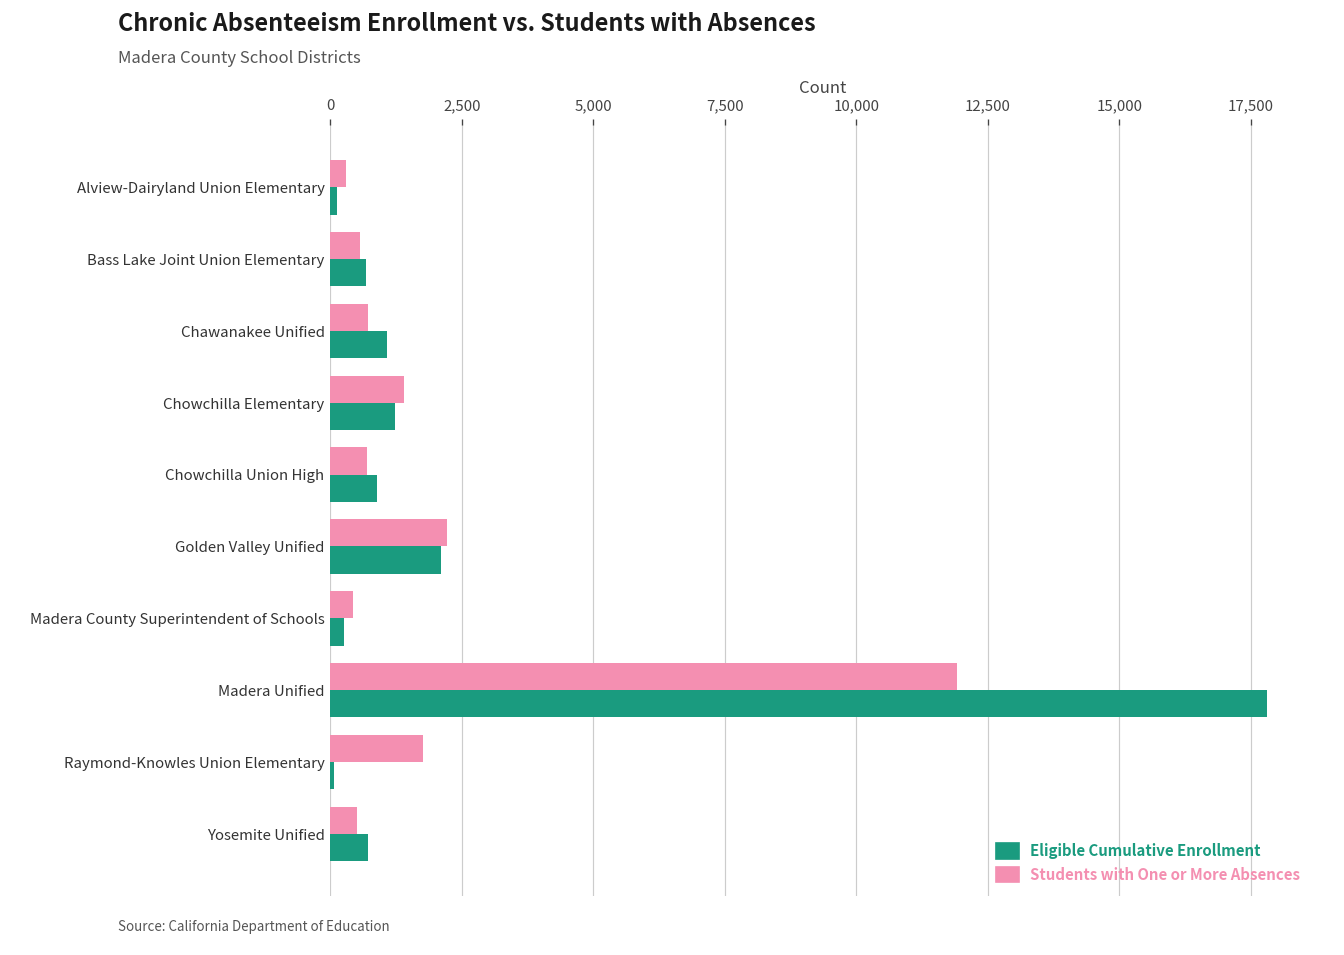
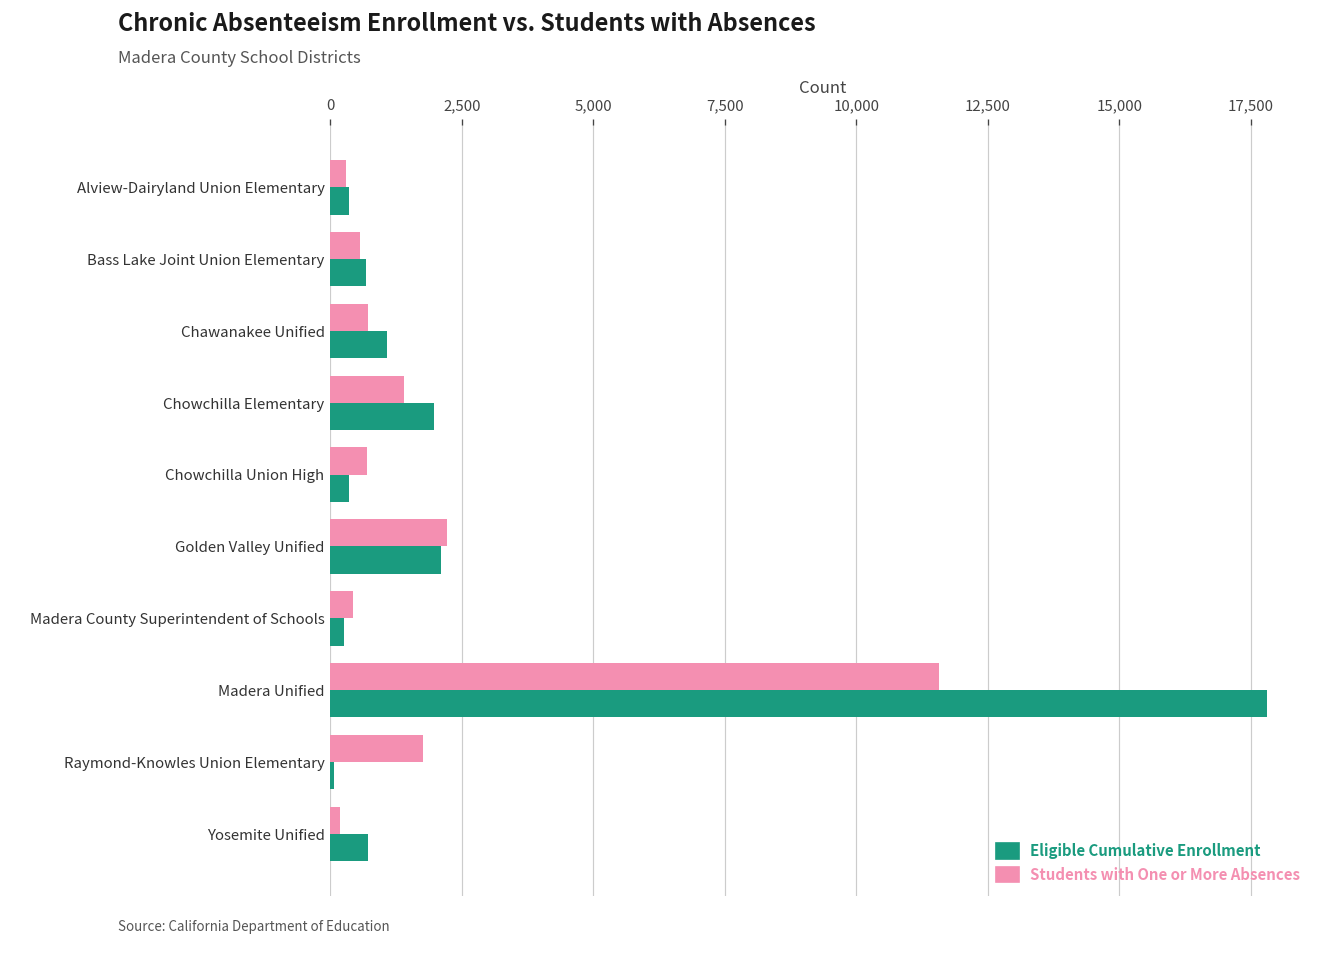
  {
    "Eligible Cumulative Enrollment": {
-     "Alview-Dairyland Union Elementary": "100",
+     "Alview-Dairyland Union Elementary": "300",
      "Bass Lake Joint Union Elementary": "700",
      "Chawanakee Unified": "1,100",
-     "Chowchilla Elementary": "1,200",
-     "Chowchilla Union High": "900",
+     "Chowchilla Elementary": "2,000",
+     "Chowchilla Union High": "400",
      "Golden Valley Unified": "2,100",
      "Madera County Superintendent of Schools": "300",
      "Madera Unified": "17,800",
      "Raymond-Knowles Union Elementary": "100",
      "Yosemite Unified": "700"
    },
    "Students with One or More Absences": {
      "Alview-Dairyland Union Elementary": "300",
      "Bass Lake Joint Union Elementary": "600",
      "Chawanakee Unified": "700",
      "Chowchilla Elementary": "1,400",
      "Chowchilla Union High": "700",
      "Golden Valley Unified": "2,200",
      "Madera County Superintendent of Schools": "400",
-     "Madera Unified": "11,900",
+     "Madera Unified": "11,600",
      "Raymond-Knowles Union Elementary": "1,800",
-     "Yosemite Unified": "500"
+     "Yosemite Unified": "200"
    }
  }
